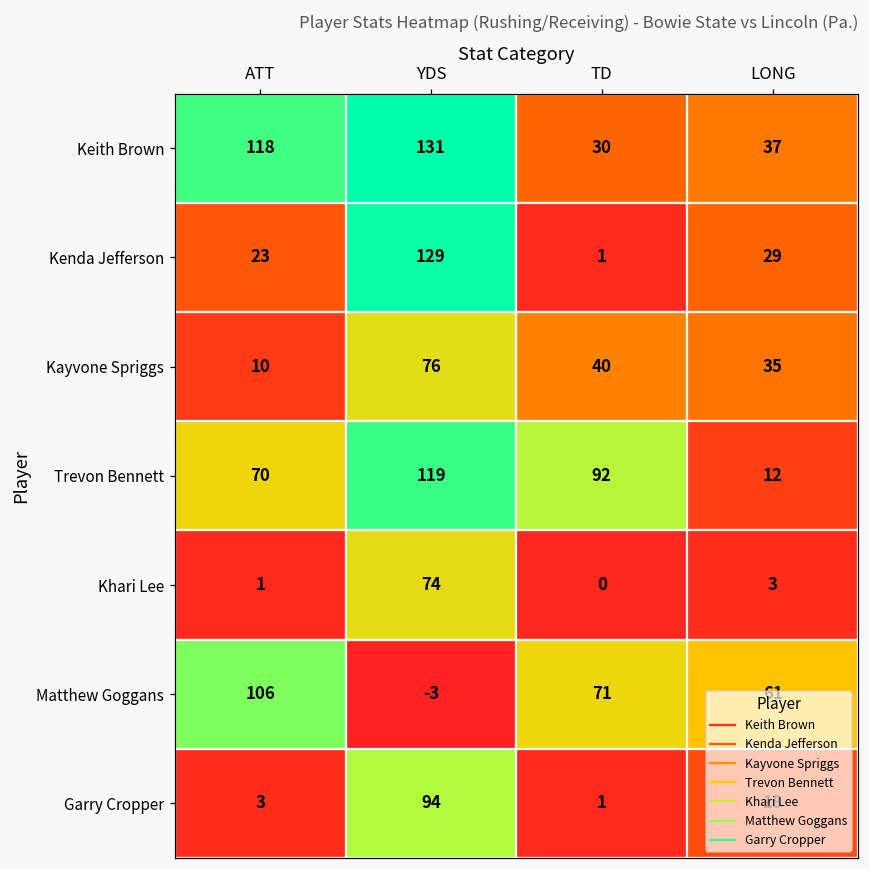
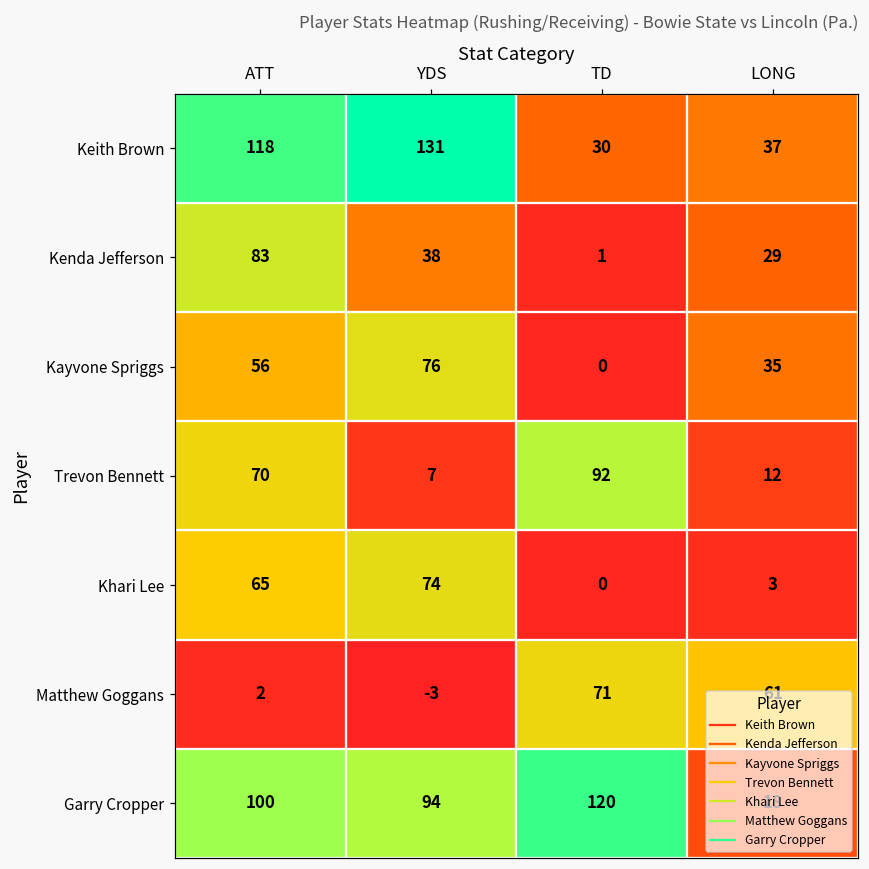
  {
    "Keith Brown": {
      "ATT": 118,
      "YDS": 131,
      "TD": 30,
      "LONG": 37
    },
    "Kenda Jefferson": {
-     "ATT": 23,
-     "YDS": 129,
+     "ATT": 83,
+     "YDS": 38,
      "TD": 1,
      "LONG": 29
    },
    "Kayvone Spriggs": {
-     "ATT": 10,
+     "ATT": 56,
      "YDS": 76,
-     "TD": 40,
+     "TD": 0,
      "LONG": 35
    },
    "Trevon Bennett": {
      "ATT": 70,
-     "YDS": 119,
+     "YDS": 7,
      "TD": 92,
      "LONG": 12
    },
    "Khari Lee": {
-     "ATT": 1,
+     "ATT": 65,
      "YDS": 74,
      "TD": 0,
      "LONG": 3
    },
    "Matthew Goggans": {
-     "ATT": 106,
+     "ATT": 2,
      "YDS": -3,
      "TD": 71,
      "LONG": 61
    },
    "Garry Cropper": {
-     "ATT": 3,
+     "ATT": 100,
      "YDS": 94,
-     "TD": 1
+     "TD": 120
    }
  }
